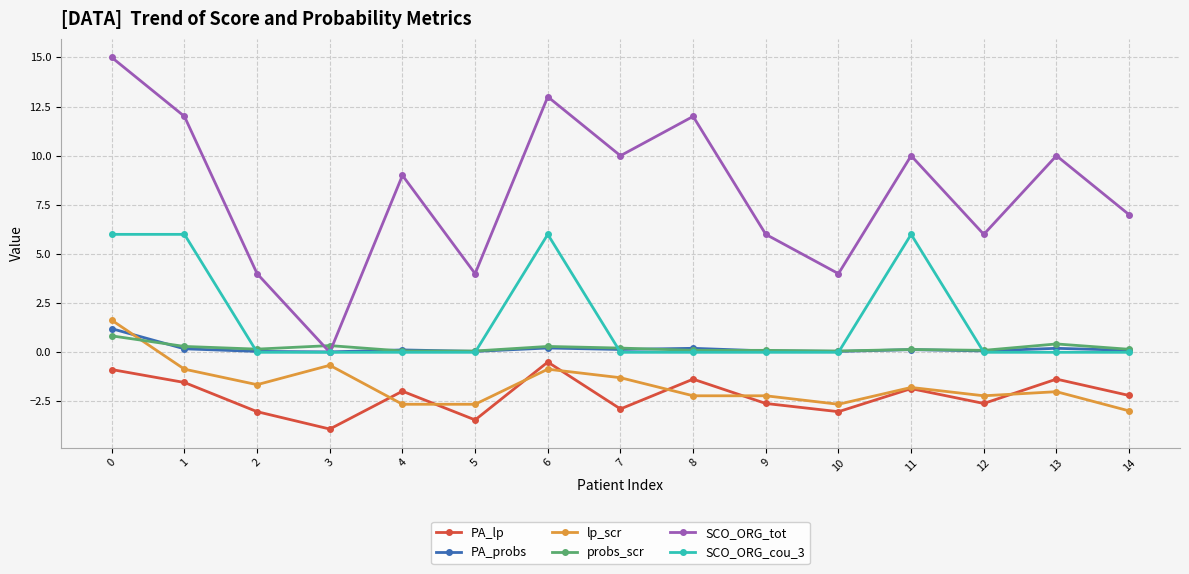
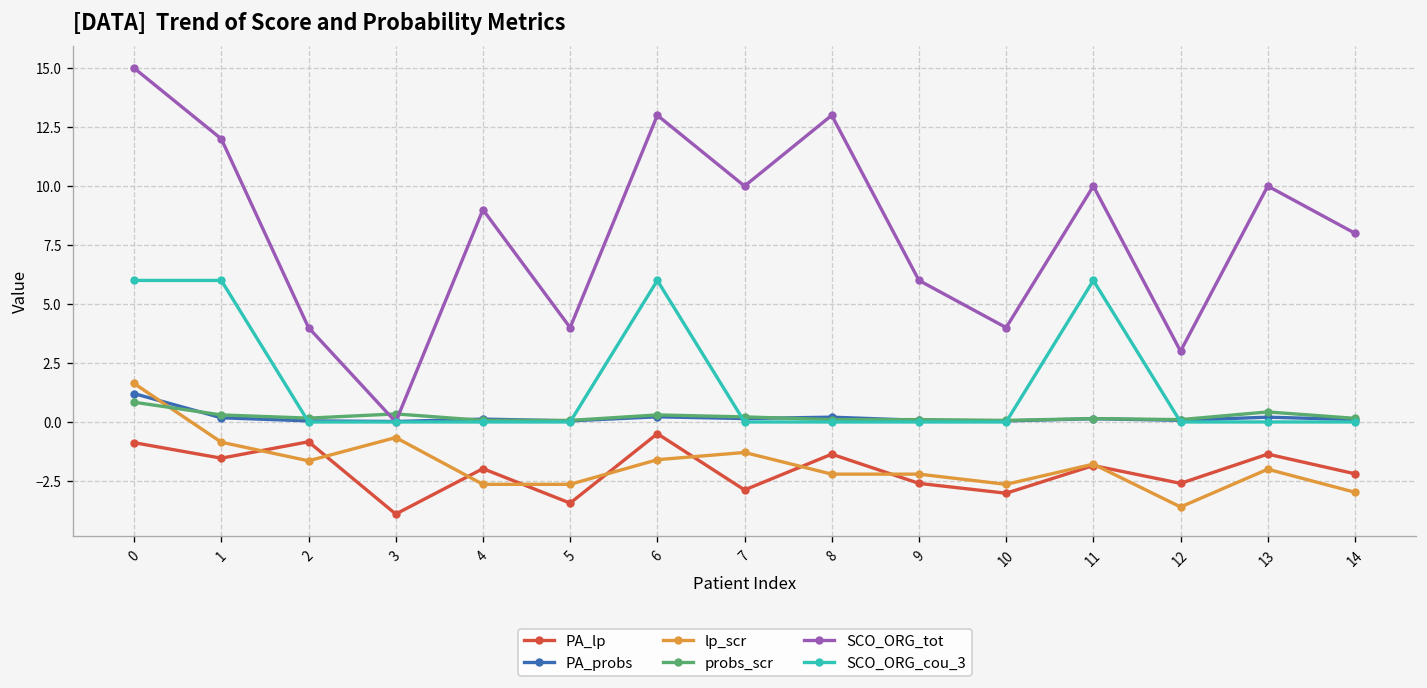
  {
    "PA_lp": {
      "0": -0.9,
      "1": -1.5,
-     "2": -3.0,
+     "2": -0.8,
      "3": -3.9,
      "4": -2.0,
      "5": -3.4,
      "6": -0.5,
      "7": -2.9,
      "8": -1.4,
      "9": -2.6,
      "10": -3.0,
      "12": -2.6,
      "13": -1.4,
      "14": -2.2
    },
    "PA_probs": {
      "0": 1.2,
      "13": 0.2
    },
    "lp_scr": {
      "0": 1.6,
      "1": -0.9,
      "2": -1.6,
      "3": -0.7,
      "4": -2.6,
      "5": -2.6,
-     "6": -0.9,
+     "6": -1.6,
      "7": -1.3,
      "8": -2.2,
      "9": -2.2,
      "10": -2.6,
-     "12": -2.2,
+     "12": -3.6,
      "13": -2.0,
      "14": -3.0
    },
    "probs_scr": {
      "0": 0.8,
      "3": 0.3,
      "13": 0.4
    },
    "SCO_ORG_tot": {
      "0": 15,
      "1": 12,
      "2": 4,
      "4": 9,
      "5": 4,
      "6": 13,
      "7": 10,
-     "8": 12,
+     "8": 13,
      "9": 6,
      "10": 4,
      "11": 10,
-     "12": 6,
+     "12": 3,
      "13": 10,
-     "14": 7
+     "14": 8
    },
    "SCO_ORG_cou_3": {
      "0": 6.0,
      "1": 6.0,
      "6": 6.0,
      "7": 0.0,
      "11": 6.0,
      "13": 0.0
    }
  }
